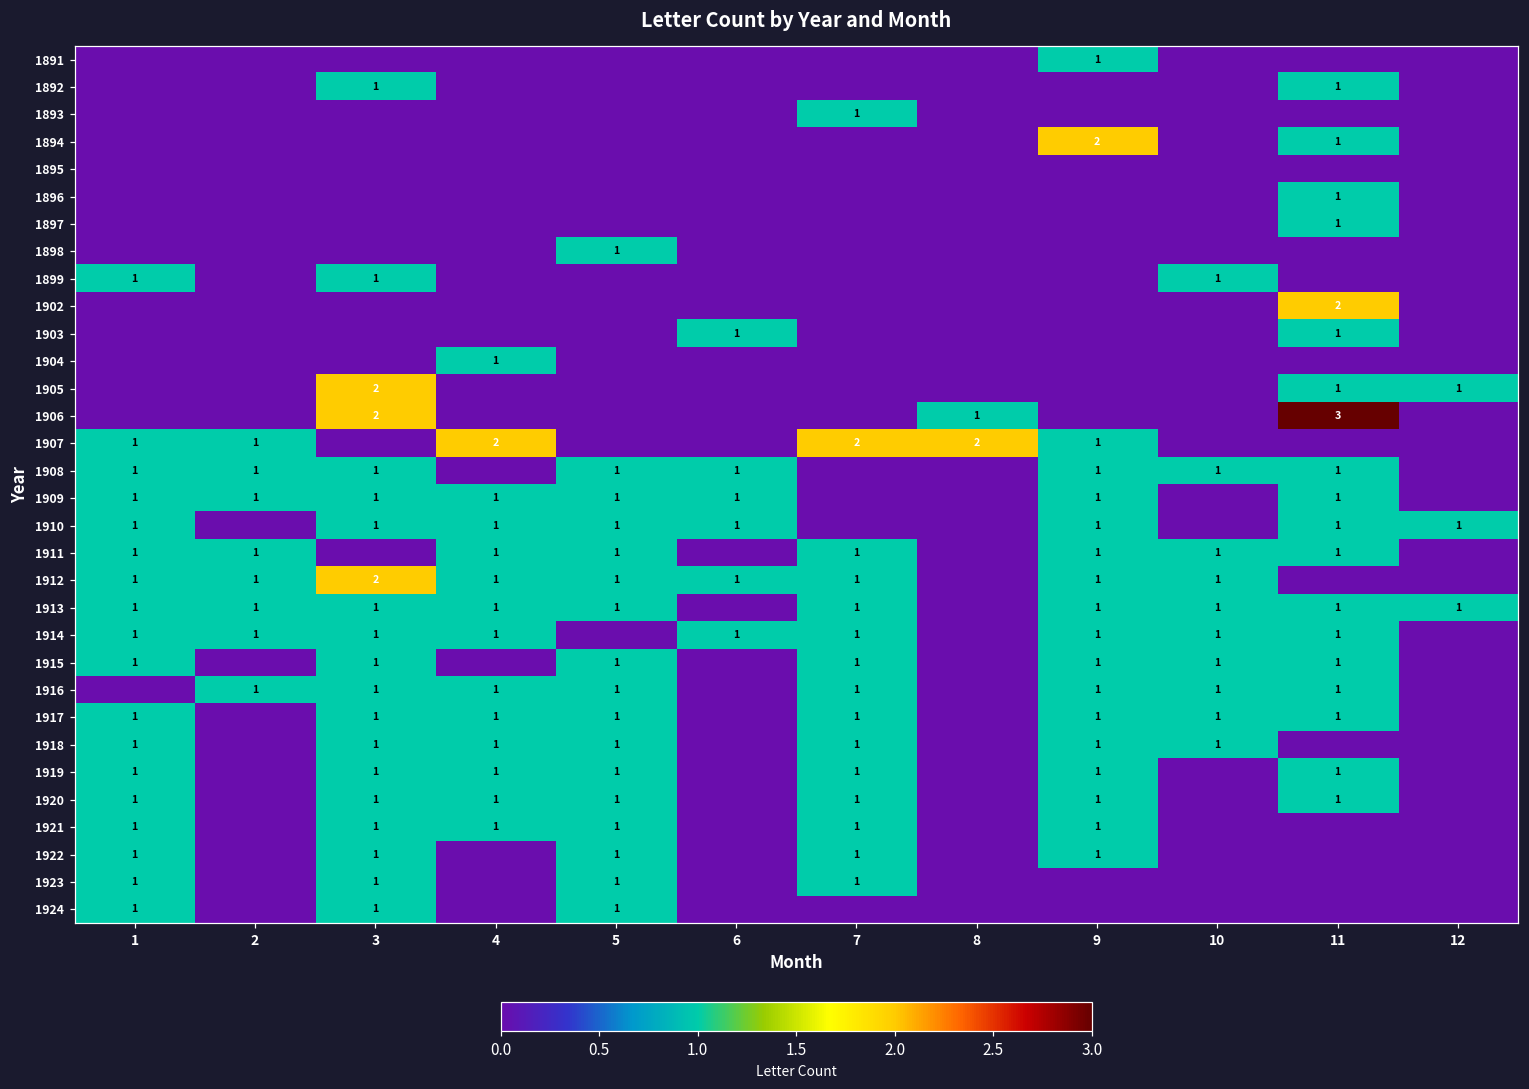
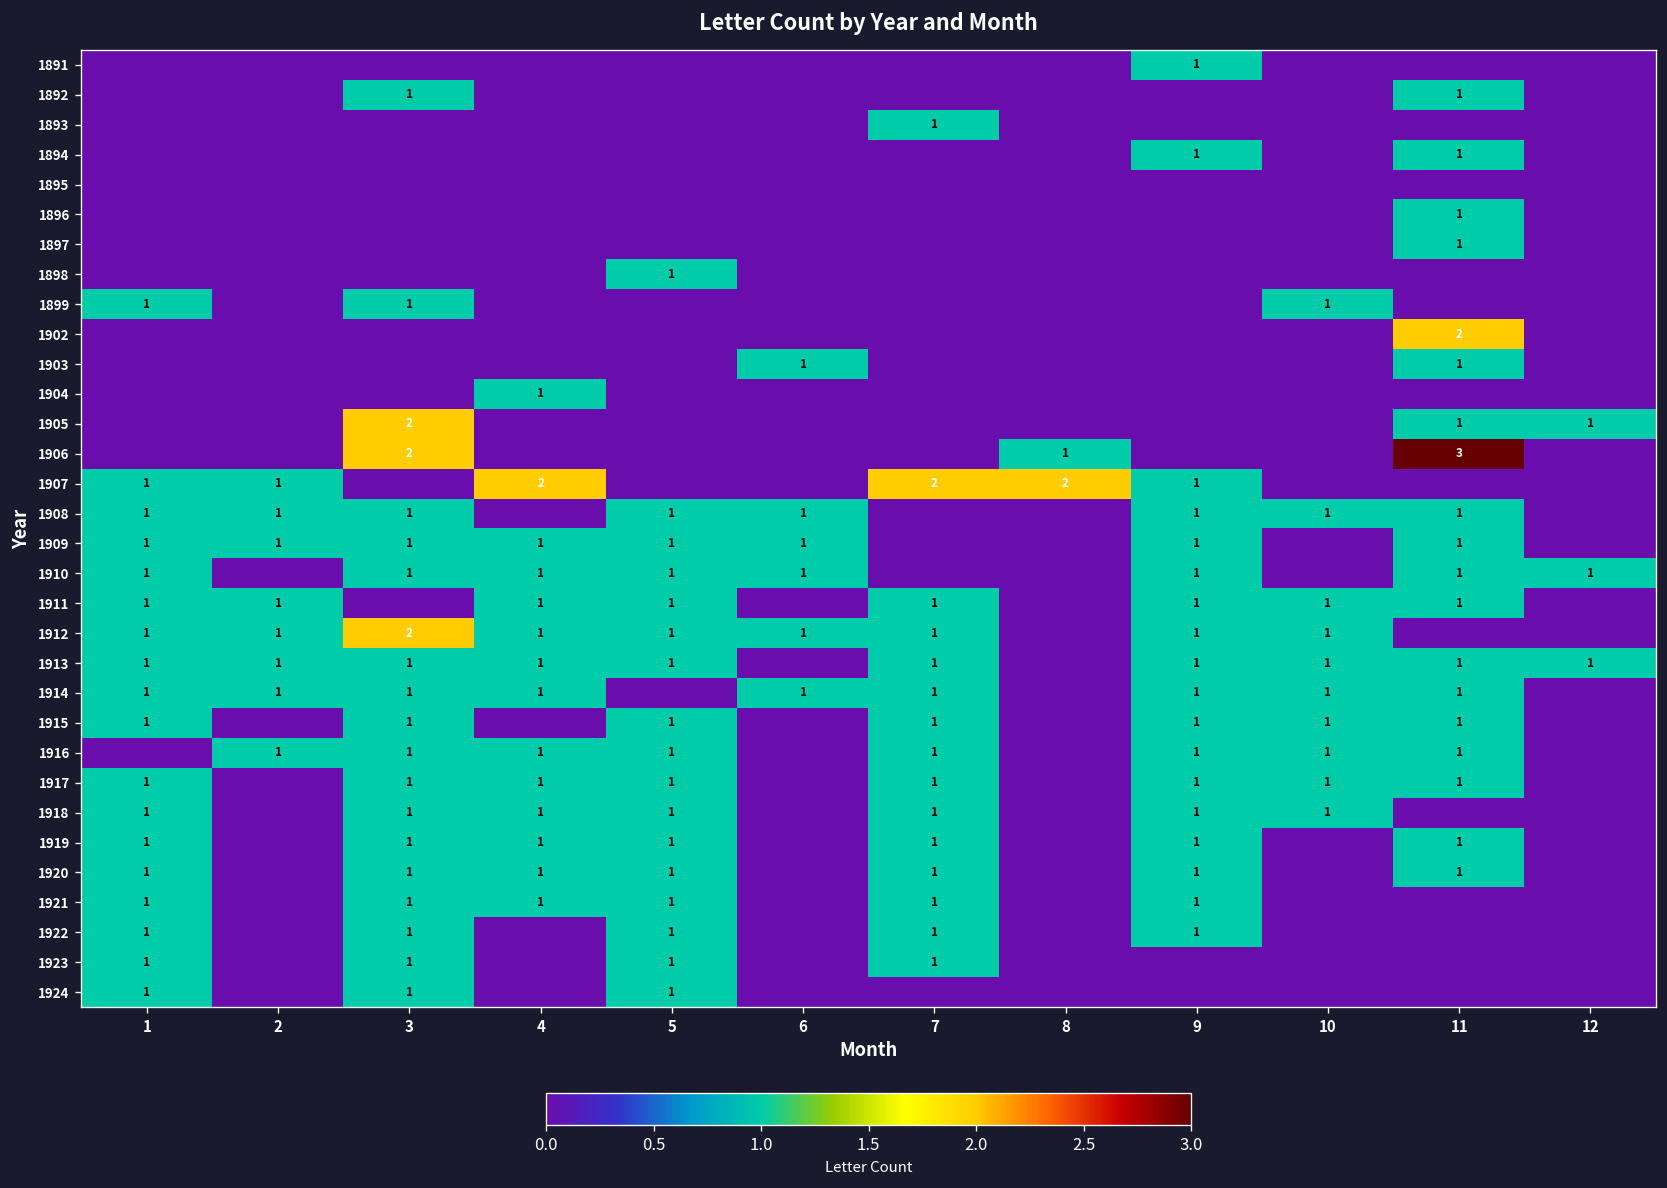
  {
    "1891": {
      "9": 1
    },
    "1892": {
      "3": 1,
      "11": 1
    },
    "1893": {
      "7": 1
    },
    "1894": {
-     "9": 2,
+     "9": 1,
      "11": 1
    },
    "1896": {
      "11": 1
    },
    "1897": {
      "11": 1
    },
    "1898": {
      "5": 1
    },
    "1899": {
      "1": 1,
      "3": 1,
      "10": 1
    },
    "1902": {
      "11": 2
    },
    "1903": {
      "6": 1,
      "11": 1
    },
    "1904": {
      "4": 1
    },
    "1905": {
      "3": 2,
      "11": 1,
      "12": 1
    },
    "1906": {
      "3": 2,
      "8": 1,
      "11": 3
    },
    "1907": {
      "1": 1,
      "2": 1,
      "4": 2,
      "7": 2,
      "8": 2,
      "9": 1
    },
    "1908": {
      "1": 1,
      "2": 1,
      "3": 1,
      "5": 1,
      "6": 1,
      "9": 1,
      "10": 1,
      "11": 1
    },
    "1909": {
      "1": 1,
      "2": 1,
      "3": 1,
      "4": 1,
      "5": 1,
      "6": 1,
      "9": 1,
      "11": 1
    },
    "1910": {
      "1": 1,
      "3": 1,
      "4": 1,
      "5": 1,
      "6": 1,
      "9": 1,
      "11": 1,
      "12": 1
    },
    "1911": {
      "1": 1,
      "2": 1,
      "4": 1,
      "5": 1,
      "7": 1,
      "9": 1,
      "10": 1,
      "11": 1
    },
    "1912": {
      "1": 1,
      "2": 1,
      "3": 2,
      "4": 1,
      "5": 1,
      "6": 1,
      "7": 1,
      "9": 1,
      "10": 1
    },
    "1913": {
      "1": 1,
      "2": 1,
      "3": 1,
      "4": 1,
      "5": 1,
      "7": 1,
      "9": 1,
      "10": 1,
      "11": 1,
      "12": 1
    },
    "1914": {
      "1": 1,
      "2": 1,
      "3": 1,
      "4": 1,
      "6": 1,
      "7": 1,
      "9": 1,
      "10": 1,
      "11": 1
    },
    "1915": {
      "1": 1,
      "3": 1,
      "5": 1,
      "7": 1,
      "9": 1,
      "10": 1,
      "11": 1
    },
    "1916": {
      "2": 1,
      "3": 1,
      "4": 1,
      "5": 1,
      "7": 1,
      "9": 1,
      "10": 1,
      "11": 1
    },
    "1917": {
      "1": 1,
      "3": 1,
      "4": 1,
      "5": 1,
      "7": 1,
      "9": 1,
      "10": 1,
      "11": 1
    },
    "1918": {
      "1": 1,
      "3": 1,
      "4": 1,
      "5": 1,
      "7": 1,
      "9": 1,
      "10": 1
    },
    "1919": {
      "1": 1,
      "3": 1,
      "4": 1,
      "5": 1,
      "7": 1,
      "9": 1,
      "11": 1
    },
    "1920": {
      "1": 1,
      "3": 1,
      "4": 1,
      "5": 1,
      "7": 1,
      "9": 1,
      "11": 1
    },
    "1921": {
      "1": 1,
      "3": 1,
      "4": 1,
      "5": 1,
      "7": 1,
      "9": 1
    },
    "1922": {
      "1": 1,
      "3": 1,
      "5": 1,
      "7": 1,
      "9": 1
    },
    "1923": {
      "1": 1,
      "3": 1,
      "5": 1,
      "7": 1
    },
    "1924": {
      "1": 1,
      "3": 1,
      "5": 1
    }
  }
